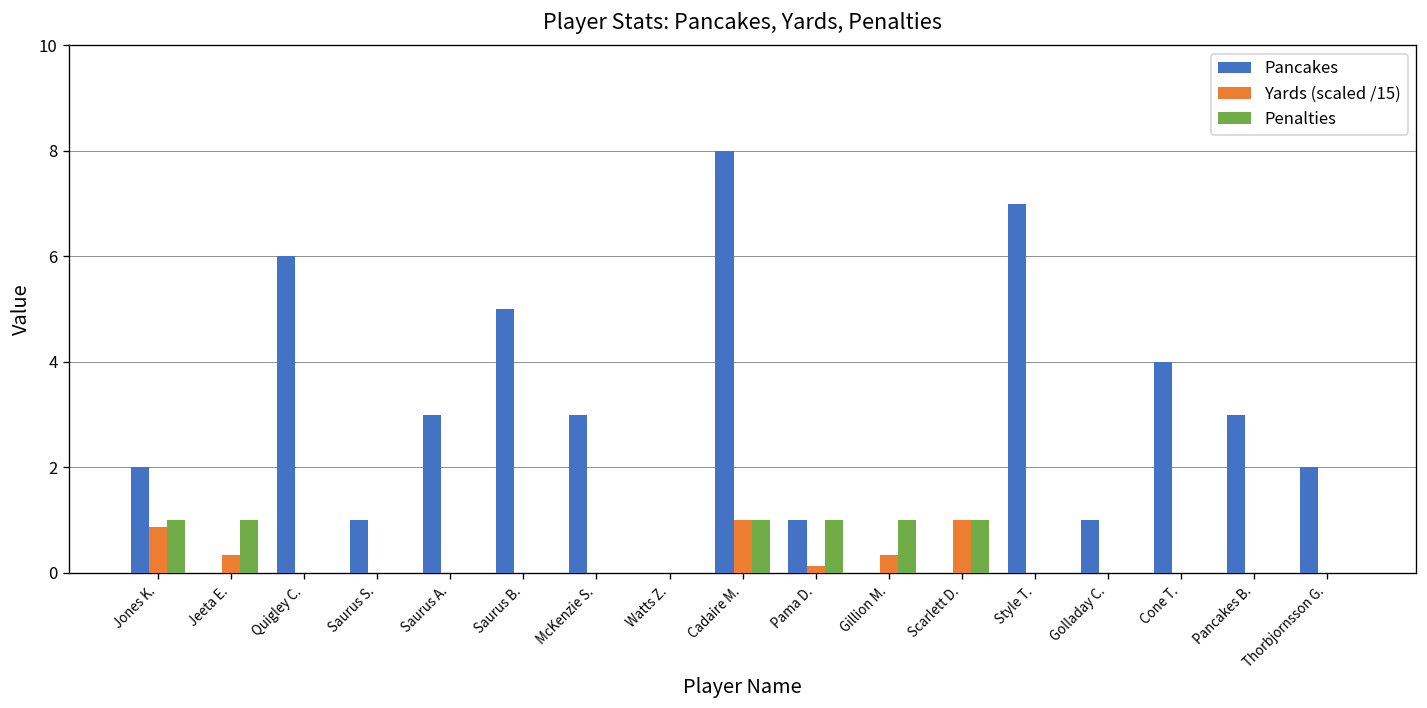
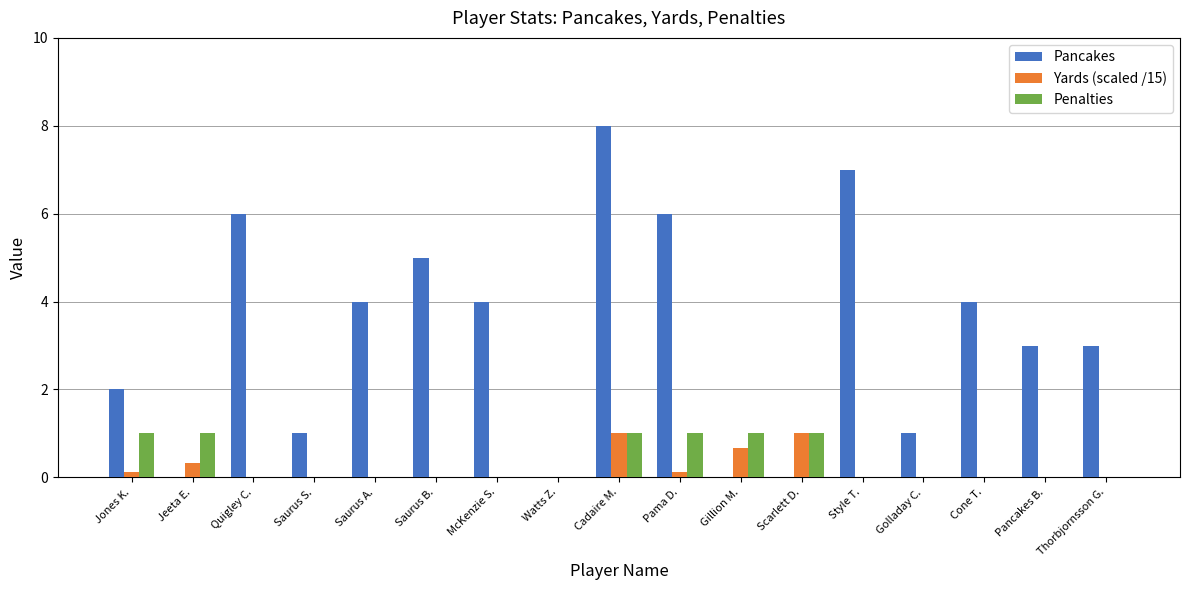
  {
    "Pancakes": {
      "Jones K.": 2,
      "Jeeta E.": 0,
      "Quigley C.": 6,
      "Saurus S.": 1,
-     "Saurus A.": 3,
+     "Saurus A.": 4,
      "Saurus B.": 5,
-     "McKenzie S.": 3,
+     "McKenzie S.": 4,
      "Watts Z.": 0,
      "Cadaire M.": 8,
-     "Pama D.": 1,
+     "Pama D.": 6,
      "Gillion M.": 0,
      "Scarlett D.": 0,
      "Style T.": 7,
      "Golladay C.": 1,
      "Cone T.": 4,
      "Pancakes B.": 3,
-     "Thorbjornsson G.": 2
+     "Thorbjornsson G.": 3
    },
    "Yards (scaled /15)": {
-     "Jones K.": 0.9,
+     "Jones K.": 0.1,
      "Jeeta E.": 0.3,
      "Quigley C.": 0.0,
      "Saurus S.": 0.0,
      "Saurus A.": 0.0,
      "Saurus B.": 0.0,
      "McKenzie S.": 0.0,
      "Watts Z.": 0.0,
      "Cadaire M.": 1.0,
      "Pama D.": 0.1,
-     "Gillion M.": 0.3,
+     "Gillion M.": 0.7,
      "Scarlett D.": 1.0,
      "Style T.": 0.0,
      "Golladay C.": 0.0,
      "Cone T.": 0.0,
      "Pancakes B.": 0.0,
      "Thorbjornsson G.": 0.0
    },
    "Penalties": {
      "Jones K.": 1.0,
      "Jeeta E.": 1.0,
      "Quigley C.": 0.0,
      "Saurus S.": 0.0,
      "Saurus A.": 0.0,
      "Saurus B.": 0.0,
      "McKenzie S.": 0.0,
      "Watts Z.": 0.0,
      "Cadaire M.": 1.0,
      "Pama D.": 1.0,
      "Gillion M.": 1.0,
      "Scarlett D.": 1.0,
      "Style T.": 0.0,
      "Golladay C.": 0.0,
      "Cone T.": 0.0,
      "Pancakes B.": 0.0,
      "Thorbjornsson G.": 0.0
    }
  }
